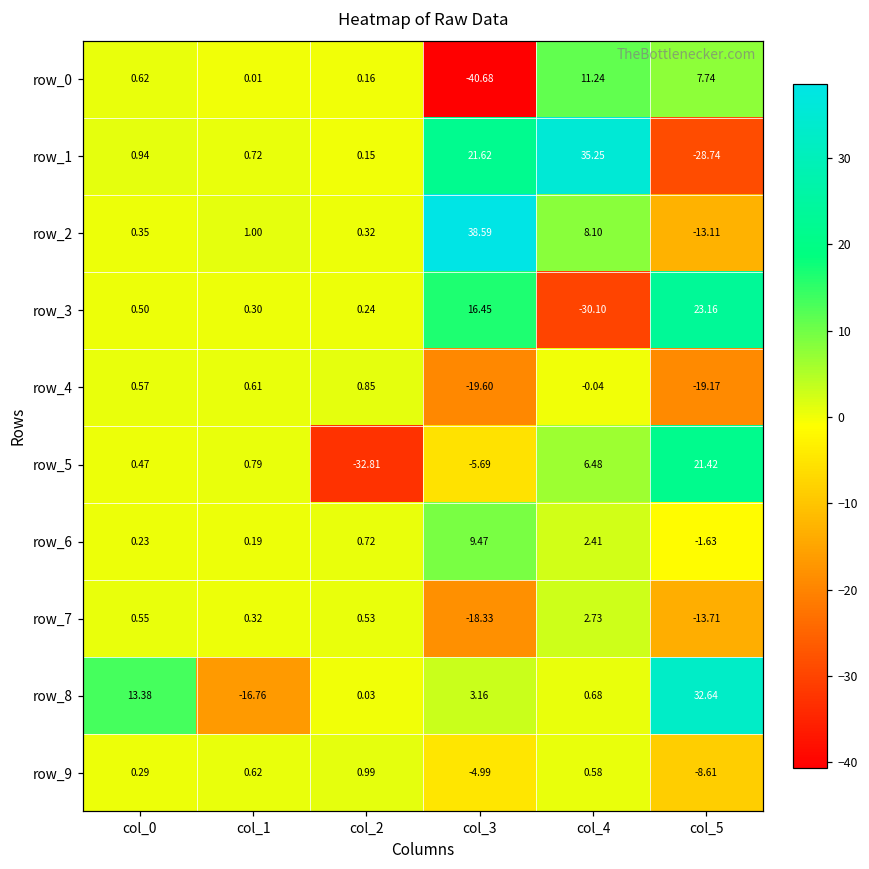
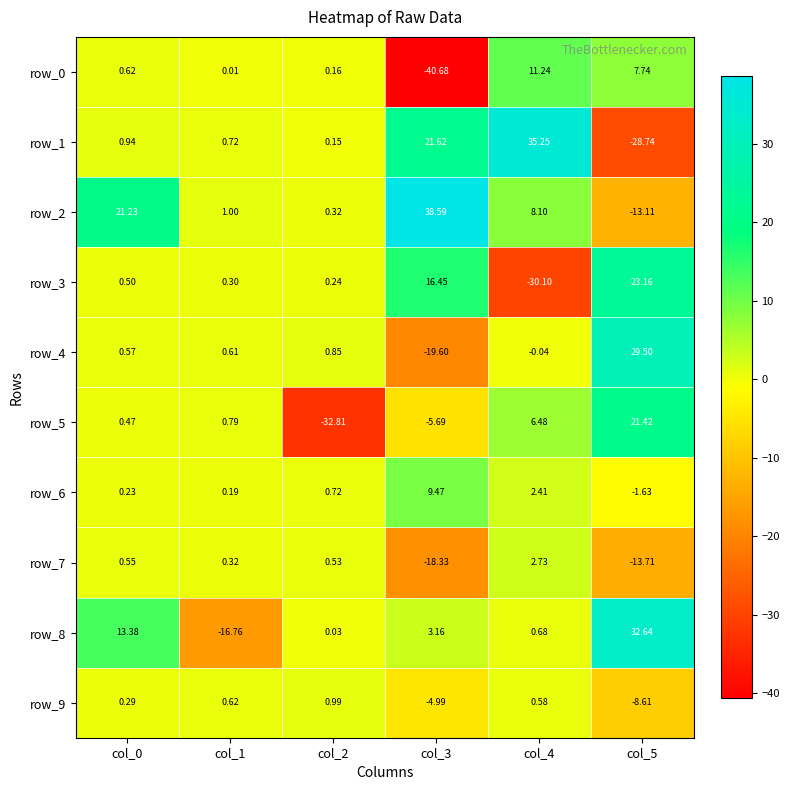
  {
    "row_0": {
      "col_0": 0.62,
      "col_1": 0.01,
      "col_2": 0.16,
      "col_3": -40.68,
      "col_4": 11.24
    },
    "row_1": {
      "col_0": 0.94,
      "col_1": 0.72,
      "col_2": 0.15,
      "col_3": 21.62,
      "col_4": 35.25,
      "col_5": -28.74
    },
    "row_2": {
-     "col_0": 0.35,
+     "col_0": 21.23,
      "col_1": 1.00,
      "col_2": 0.32,
      "col_3": 38.59,
      "col_4": 8.10,
      "col_5": -13.11
    },
    "row_3": {
      "col_0": 0.50,
      "col_1": 0.30,
      "col_2": 0.24,
      "col_3": 16.45,
      "col_4": -30.10,
      "col_5": 23.16
    },
    "row_4": {
      "col_0": 0.57,
      "col_1": 0.61,
      "col_2": 0.85,
      "col_3": -19.60,
      "col_4": -0.04,
-     "col_5": -19.17
+     "col_5": 29.50
    },
    "row_5": {
      "col_0": 0.47,
      "col_1": 0.79,
      "col_2": -32.81,
      "col_3": -5.69,
      "col_4": 6.48,
      "col_5": 21.42
    },
    "row_6": {
      "col_0": 0.23,
      "col_1": 0.19,
      "col_2": 0.72,
      "col_3": 9.47,
      "col_4": 2.41,
      "col_5": -1.63
    },
    "row_7": {
      "col_0": 0.55,
      "col_1": 0.32,
      "col_2": 0.53,
      "col_3": -18.33,
      "col_4": 2.73,
      "col_5": -13.71
    },
    "row_8": {
      "col_0": 13.38,
      "col_1": -16.76,
      "col_2": 0.03,
      "col_3": 3.16,
      "col_4": 0.68,
      "col_5": 32.64
    },
    "row_9": {
      "col_0": 0.29,
      "col_1": 0.62,
      "col_2": 0.99,
      "col_3": -4.99,
      "col_4": 0.58,
      "col_5": -8.61
    }
  }
